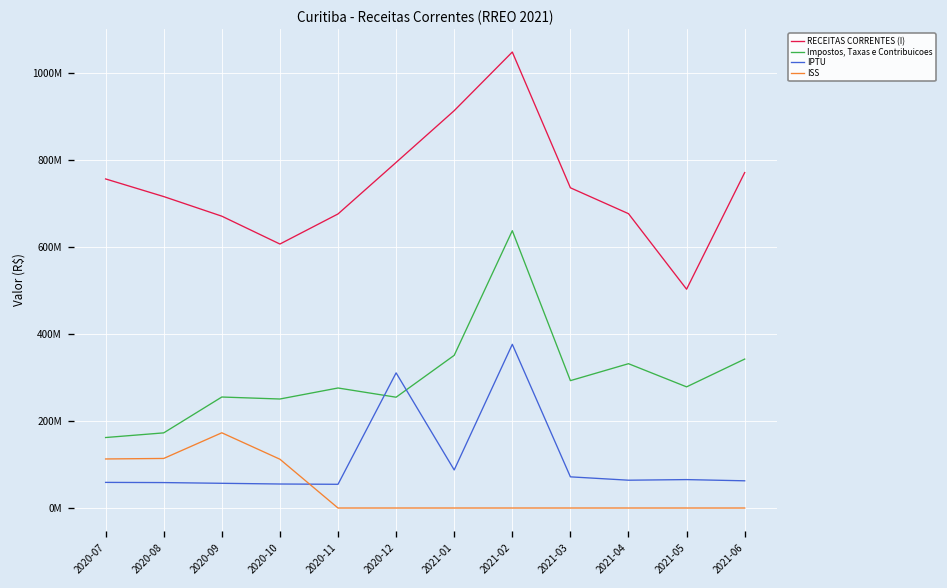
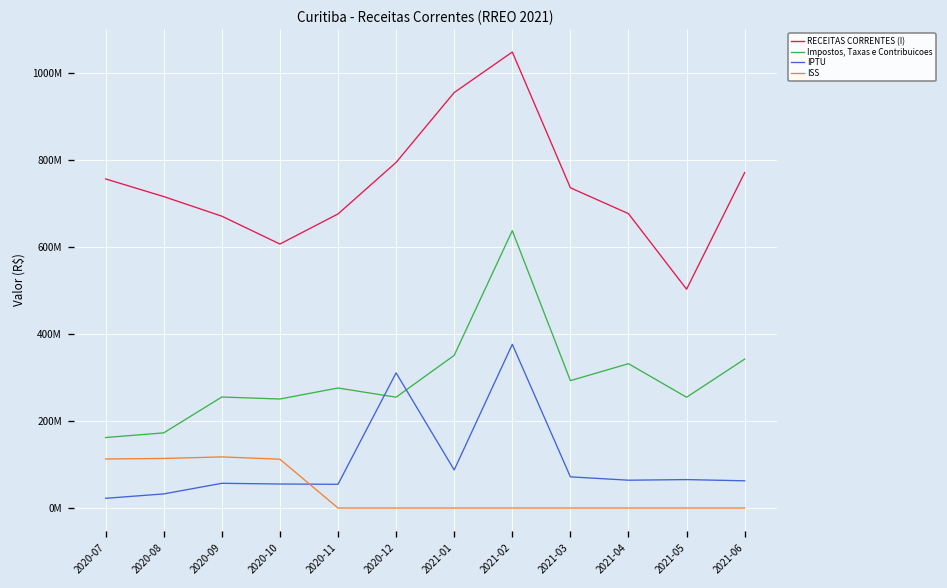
  {
    "RECEITAS CORRENTES (I)": {
      "2020-07": 760000000,
      "2020-08": 720000000,
      "2020-09": 670000000,
      "2020-10": 610000000,
      "2020-11": 680000000,
      "2020-12": 790000000,
-     "2021-01": 910000000,
+     "2021-01": 960000000,
      "2021-02": 1050000000,
      "2021-03": 740000000,
      "2021-04": 680000000,
      "2021-05": 500000000,
      "2021-06": 770000000
    },
    "Impostos, Taxas e Contribuicoes": {
      "2020-07": 160000000,
      "2020-08": 170000000,
      "2020-09": 260000000,
      "2020-10": 250000000,
      "2020-11": 280000000,
      "2020-12": 250000000,
      "2021-01": 350000000,
      "2021-02": 640000000,
      "2021-03": 290000000,
      "2021-04": 330000000,
-     "2021-05": 280000000,
+     "2021-05": 250000000,
      "2021-06": 340000000
    },
    "IPTU": {
-     "2020-07": 60000000,
-     "2020-08": 60000000,
+     "2020-07": 20000000,
+     "2020-08": 30000000,
      "2020-09": 60000000,
      "2020-10": 60000000,
      "2020-11": 50000000,
      "2020-12": 310000000,
      "2021-01": 90000000,
      "2021-02": 380000000,
      "2021-03": 70000000,
      "2021-04": 60000000,
      "2021-05": 70000000,
      "2021-06": 60000000
    },
    "ISS": {
      "2020-07": 110000000,
      "2020-08": 110000000,
-     "2020-09": 170000000,
+     "2020-09": 120000000,
      "2020-10": 110000000,
      "2020-11": 0,
      "2020-12": 0,
      "2021-01": 0,
      "2021-02": 0,
      "2021-03": 0,
      "2021-04": 0,
      "2021-05": 0,
      "2021-06": 0
    }
  }
